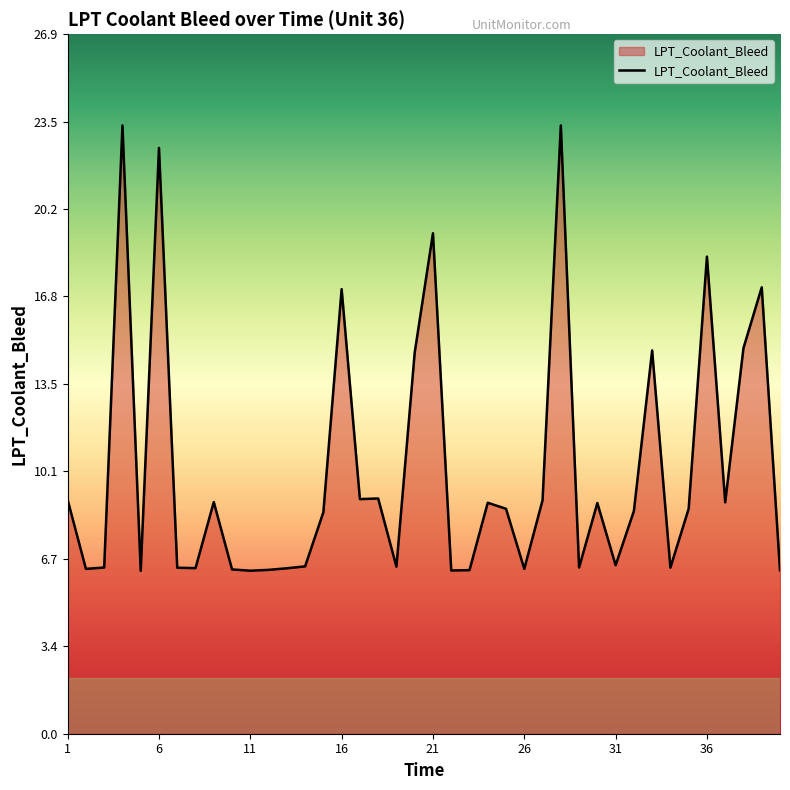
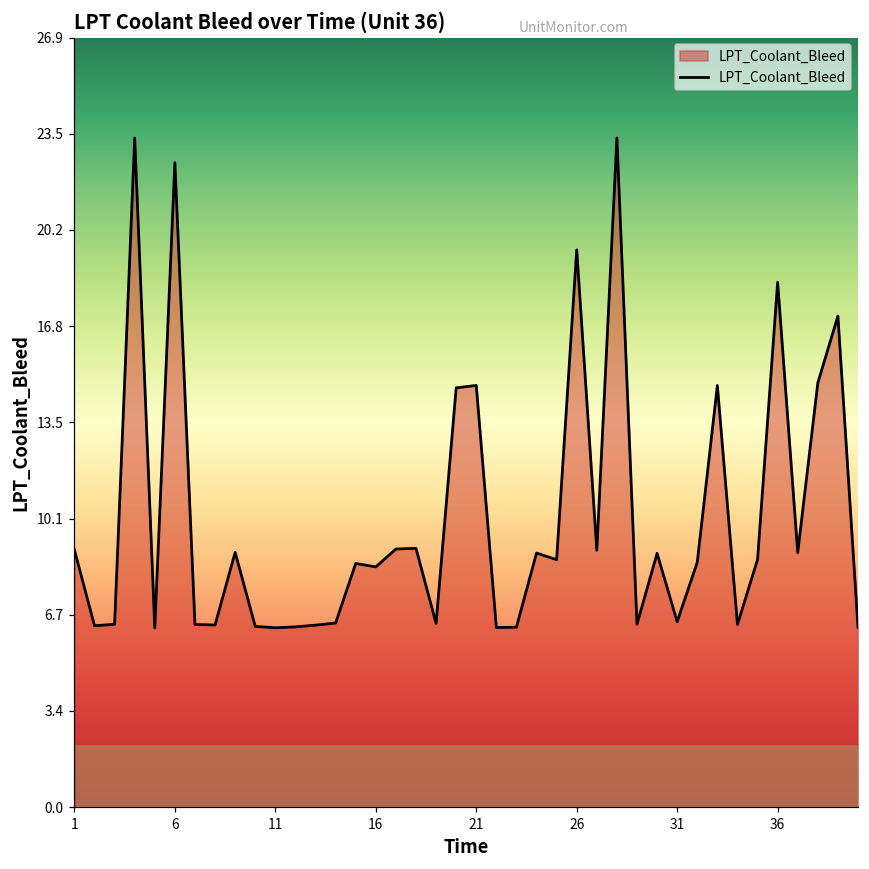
  {
    "1": 9.0,
    "6": 22.5,
    "11": 6.3,
-   "16": 17.1,
-   "21": 19.2,
-   "26": 6.3,
+   "16": 8.4,
+   "21": 14.7,
+   "26": 19.5,
    "31": 6.5,
    "36": 18.4
  }
